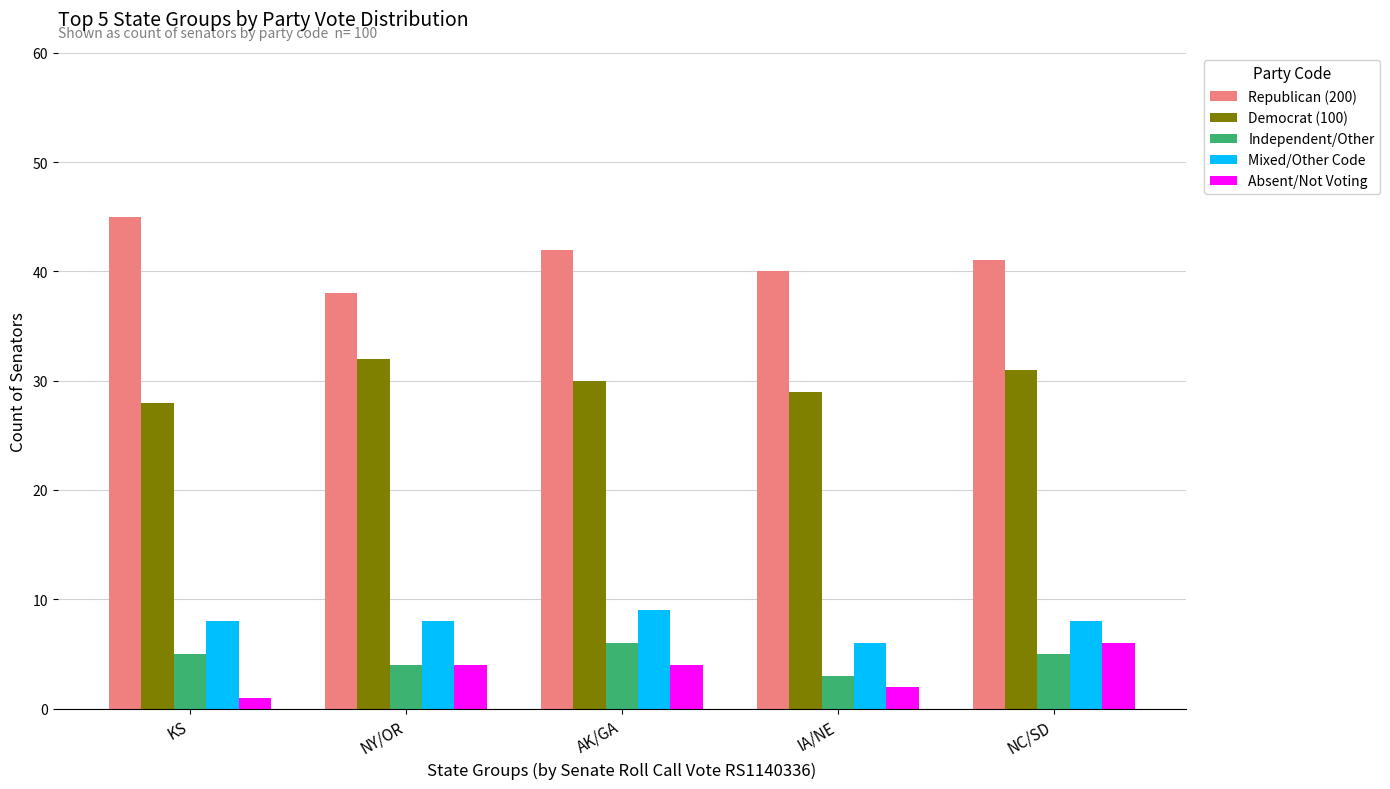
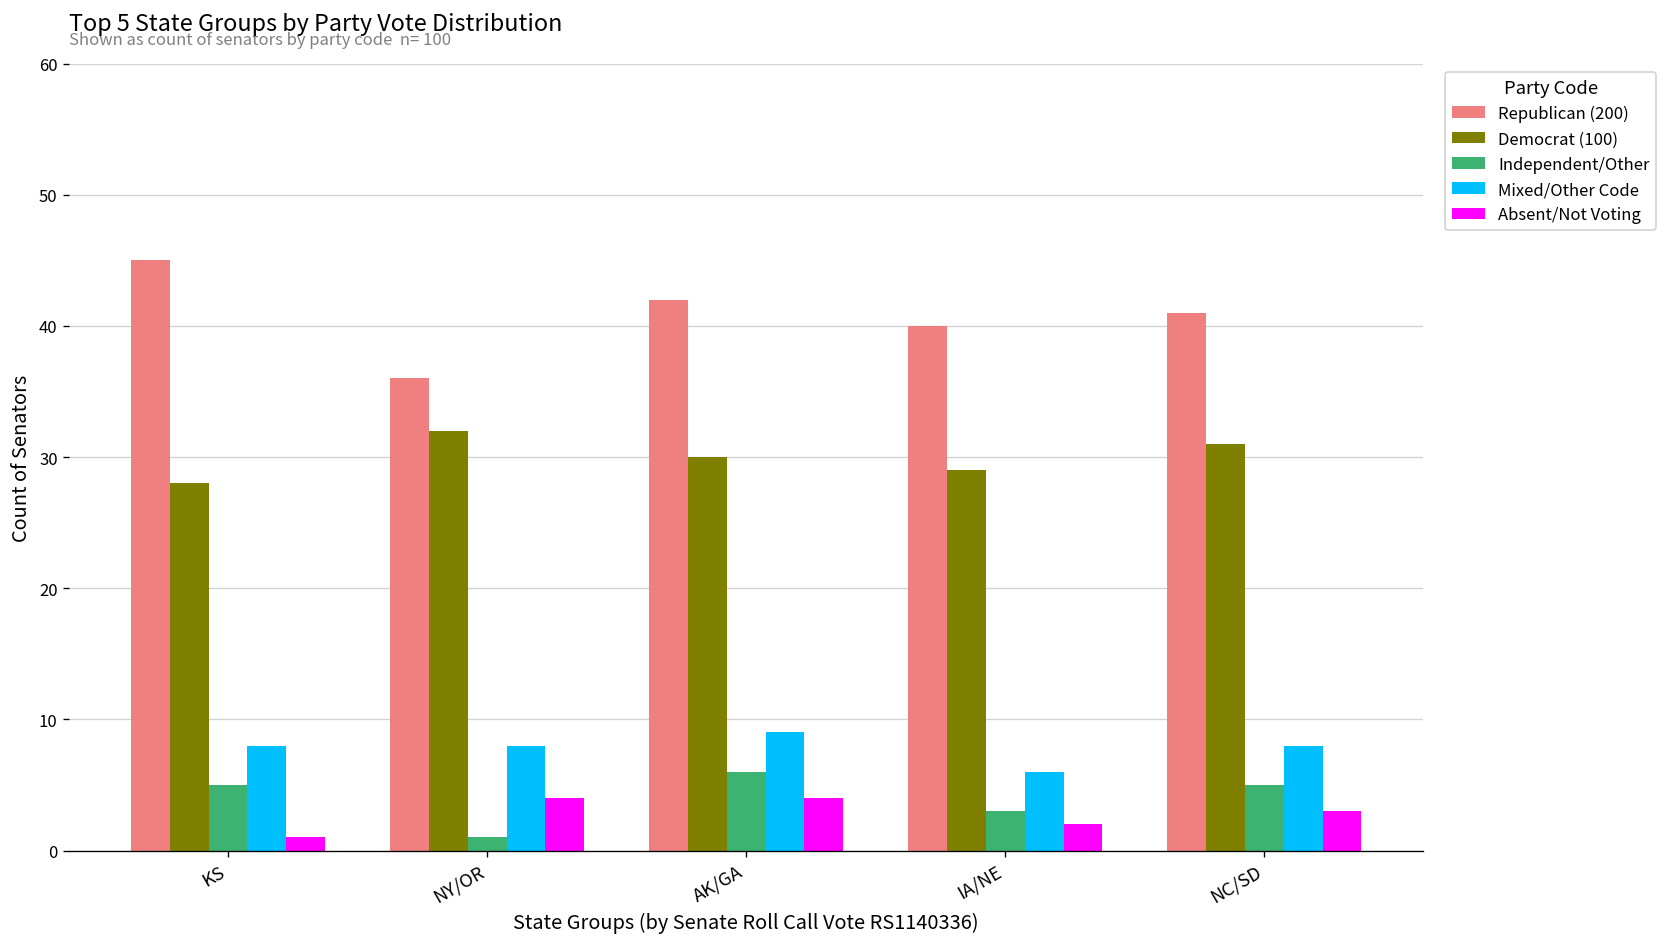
  {
    "Republican (200)": {
      "KS": 45,
-     "NY/OR": 38,
+     "NY/OR": 36,
      "AK/GA": 42,
      "IA/NE": 40,
      "NC/SD": 41
    },
    "Democrat (100)": {
      "KS": 28,
      "NY/OR": 32,
      "AK/GA": 30,
      "IA/NE": 29,
      "NC/SD": 31
    },
    "Independent/Other": {
      "KS": 5,
-     "NY/OR": 4,
+     "NY/OR": 1,
      "AK/GA": 6,
      "IA/NE": 3,
      "NC/SD": 5
    },
    "Mixed/Other Code": {
      "KS": 8,
      "NY/OR": 8,
      "AK/GA": 9,
      "IA/NE": 6,
      "NC/SD": 8
    },
    "Absent/Not Voting": {
      "KS": 1,
      "NY/OR": 4,
      "AK/GA": 4,
      "IA/NE": 2,
-     "NC/SD": 6
+     "NC/SD": 3
    }
  }
